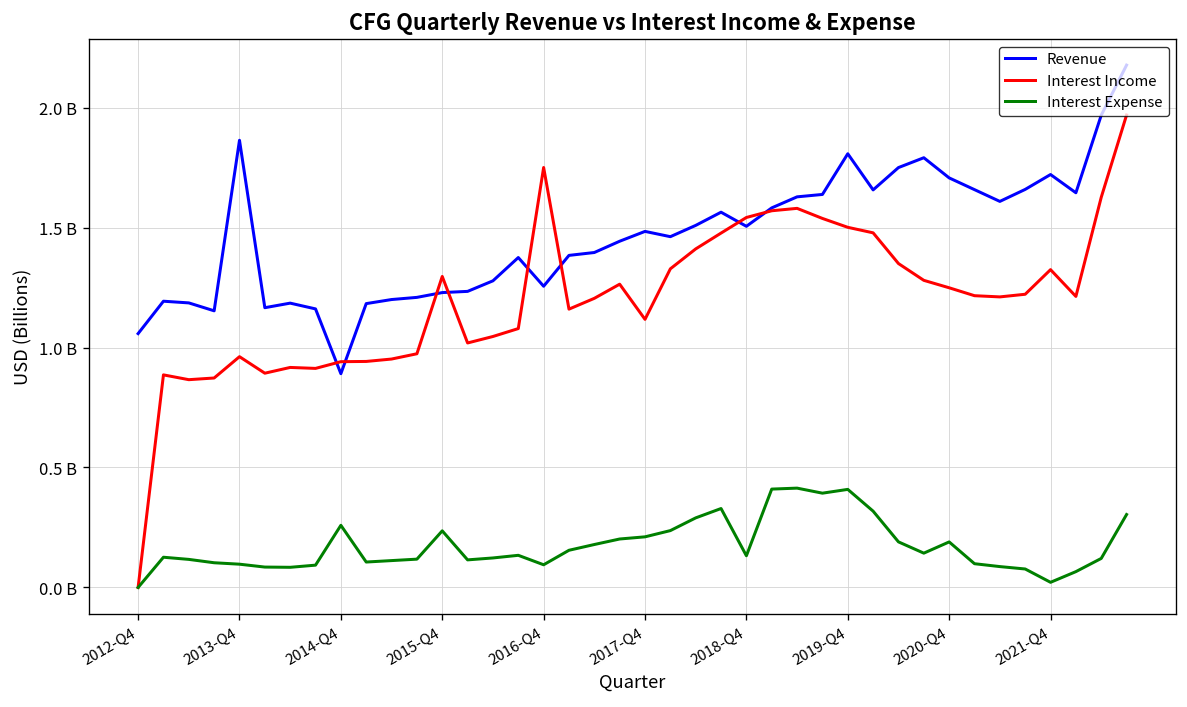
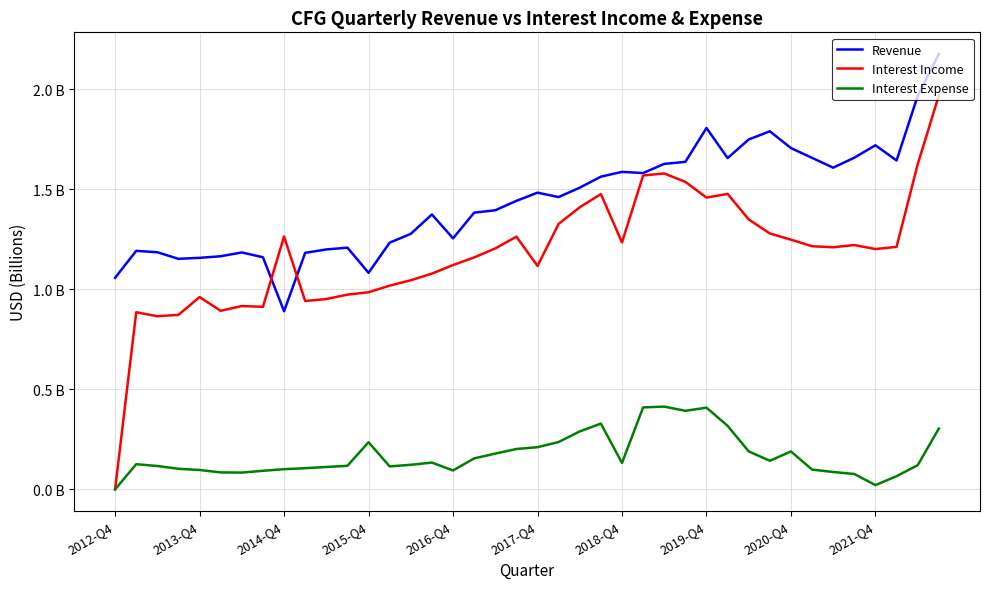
  {
    "Revenue": {
      "2012-Q4": 1060000000,
-     "2013-Q4": 1860000000,
+     "2013-Q4": 1160000000,
      "2014-Q4": 890000000,
-     "2015-Q4": 1230000000,
+     "2015-Q4": 1080000000,
      "2016-Q4": 1260000000,
      "2017-Q4": 1480000000,
-     "2018-Q4": 1510000000,
+     "2018-Q4": 1590000000,
      "2019-Q4": 1810000000,
      "2020-Q4": 1710000000,
      "2021-Q4": 1720000000
    },
    "Interest Income": {
      "2013-Q4": 960000000,
-     "2014-Q4": 940000000,
-     "2015-Q4": 1300000000,
-     "2016-Q4": 1750000000,
+     "2014-Q4": 1260000000,
+     "2015-Q4": 990000000,
+     "2016-Q4": 1120000000,
      "2017-Q4": 1120000000,
-     "2018-Q4": 1540000000,
-     "2019-Q4": 1500000000,
+     "2018-Q4": 1230000000,
+     "2019-Q4": 1460000000,
      "2020-Q4": 1250000000,
-     "2021-Q4": 1320000000
+     "2021-Q4": 1200000000
    },
    "Interest Expense": {
      "2013-Q4": 100000000,
-     "2014-Q4": 260000000,
+     "2014-Q4": 100000000,
      "2015-Q4": 240000000,
      "2016-Q4": 90000000,
      "2017-Q4": 210000000,
      "2018-Q4": 130000000,
      "2019-Q4": 410000000,
      "2020-Q4": 190000000,
      "2021-Q4": 20000000
    }
  }
